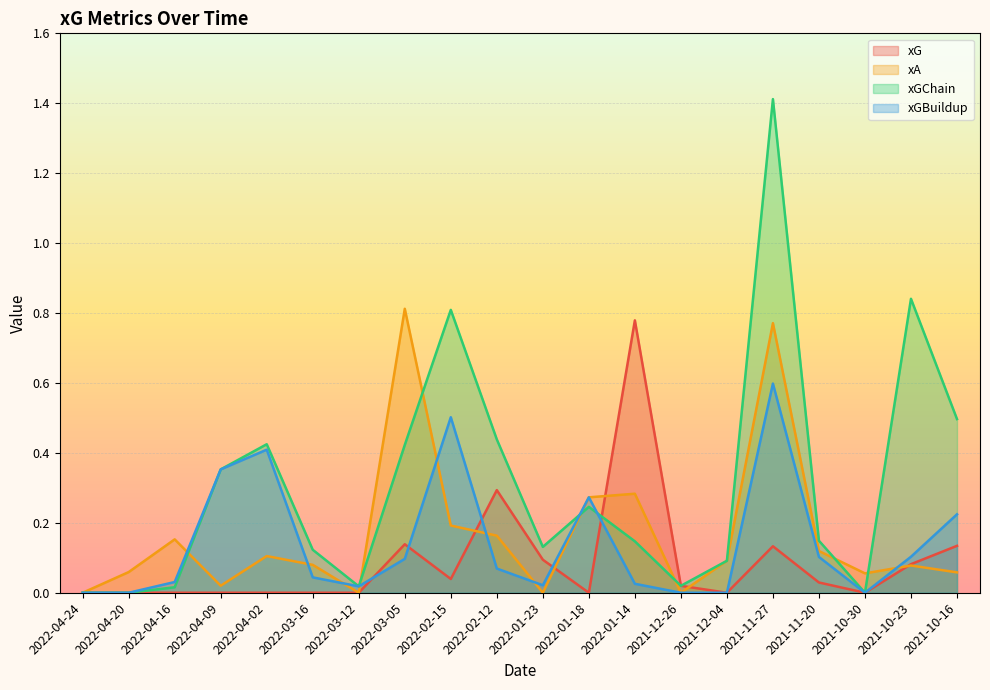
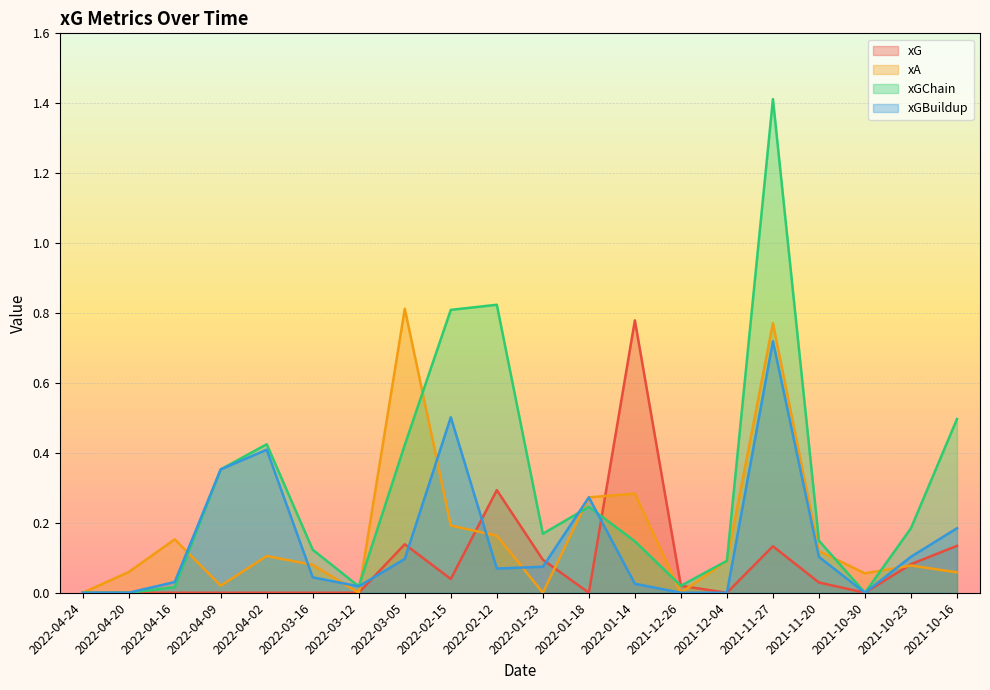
  {
    "xGChain": {
      "2022-04-16": 0.02,
      "2022-04-02": 0.42,
      "2022-03-16": 0.12,
      "2022-03-05": 0.42,
      "2022-02-15": 0.81,
-     "2022-02-12": 0.44,
-     "2022-01-23": 0.13,
+     "2022-02-12": 0.82,
+     "2022-01-23": 0.17,
      "2022-01-18": 0.25,
      "2022-01-14": 0.15,
      "2021-11-27": 1.41,
      "2021-11-20": 0.15,
-     "2021-10-23": 0.84,
+     "2021-10-23": 0.18,
      "2021-10-16": 0.50
    },
    "xGBuildup": {
      "2022-04-16": 0.03,
      "2022-04-02": 0.41,
      "2022-03-16": 0.04,
      "2022-03-05": 0.10,
      "2022-02-15": 0.50,
      "2022-02-12": 0.07,
-     "2022-01-23": 0.02,
+     "2022-01-23": 0.07,
      "2022-01-14": 0.03,
-     "2021-11-27": 0.60,
+     "2021-11-27": 0.72,
      "2021-11-20": 0.10,
      "2021-10-23": 0.10,
-     "2021-10-16": 0.22
+     "2021-10-16": 0.18
    }
  }
